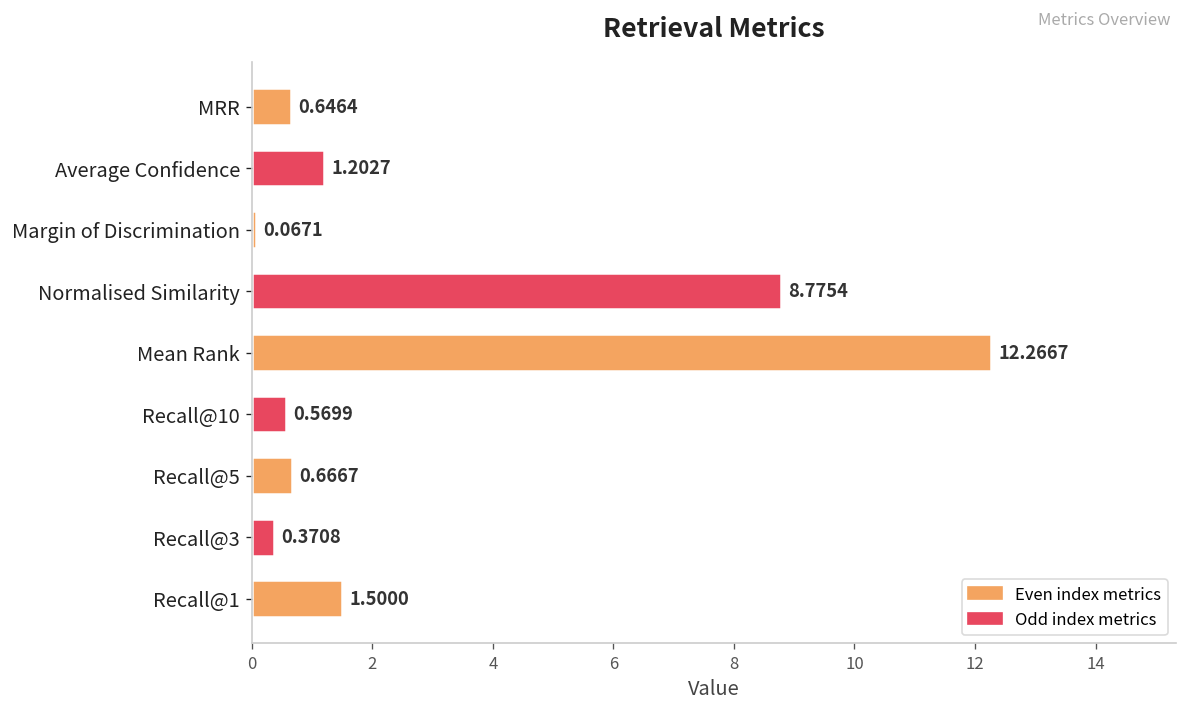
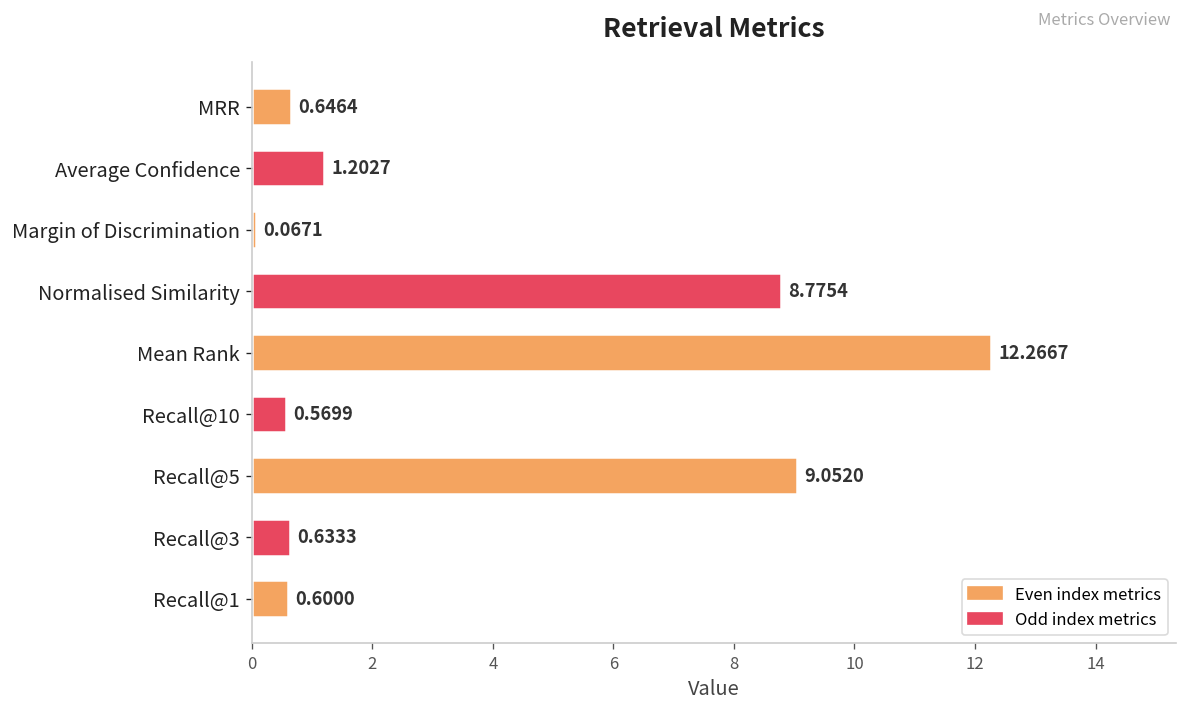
  {
    "MRR": 0.6464,
    "Average Confidence": 1.2027,
    "Margin of Discrimination": 0.0671,
    "Normalised Similarity": 8.7754,
    "Mean Rank": 12.2667,
    "Recall@10": 0.5699,
-   "Recall@5": 0.6667,
-   "Recall@3": 0.3708,
-   "Recall@1": 1.5000
+   "Recall@5": 9.0520,
+   "Recall@3": 0.6333,
+   "Recall@1": 0.6000
  }
